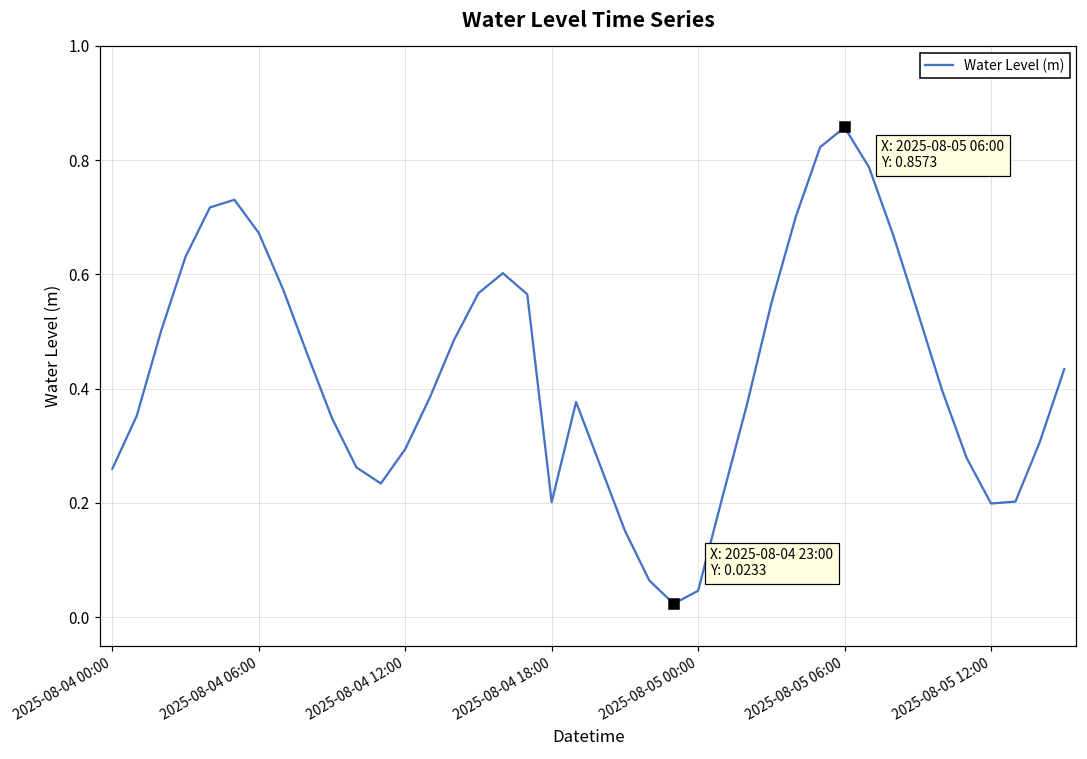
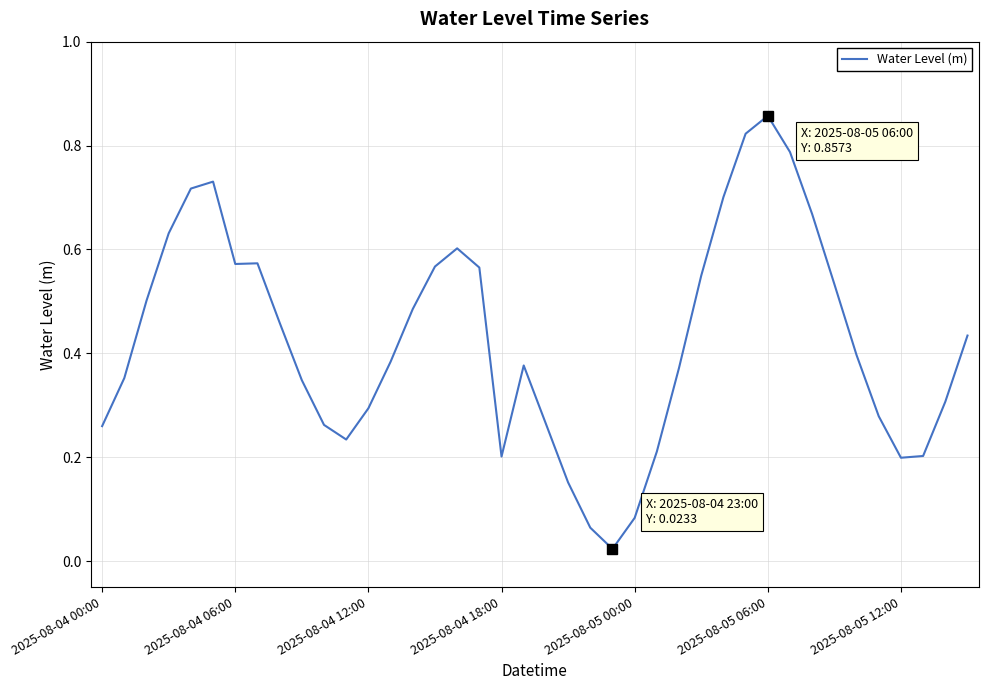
  {
    "Water Level (m)": {
      "2025-08-04 00:00": 0.26,
-     "2025-08-04 06:00": 0.67,
+     "2025-08-04 06:00": 0.57,
      "2025-08-04 12:00": 0.29,
      "2025-08-04 18:00": 0.20,
-     "2025-08-05 00:00": 0.05,
+     "2025-08-05 00:00": 0.08,
      "2025-08-05 12:00": 0.20
    }
  }
